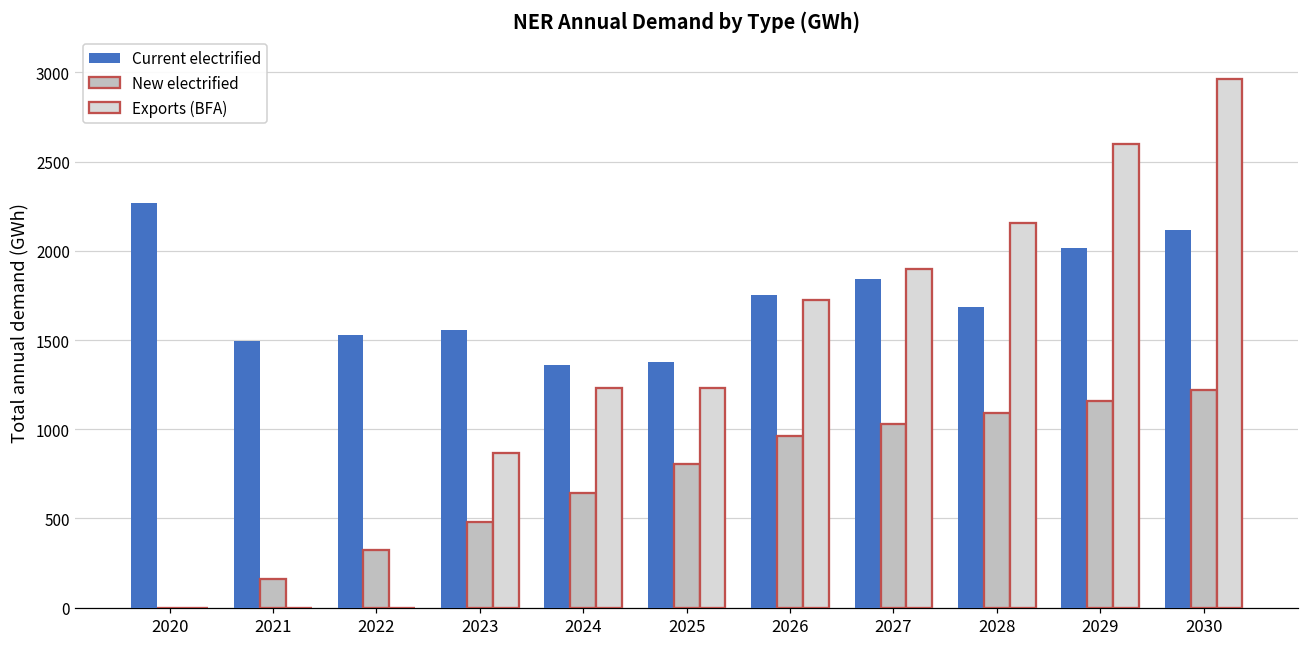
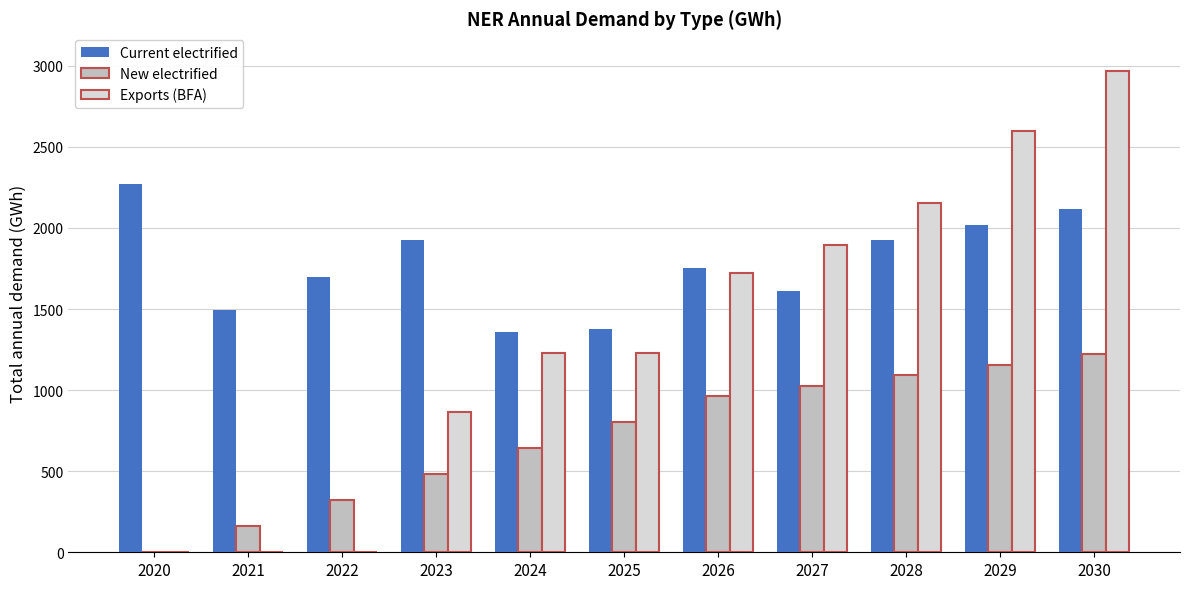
  {
    "Current electrified": {
      "2020": 2270,
      "2021": 1500,
-     "2022": 1530,
-     "2023": 1560,
+     "2022": 1700,
+     "2023": 1920,
      "2024": 1360,
      "2025": 1380,
      "2026": 1750,
-     "2027": 1840,
-     "2028": 1690,
+     "2027": 1610,
+     "2028": 1930,
      "2029": 2020,
      "2030": 2120
    }
  }
